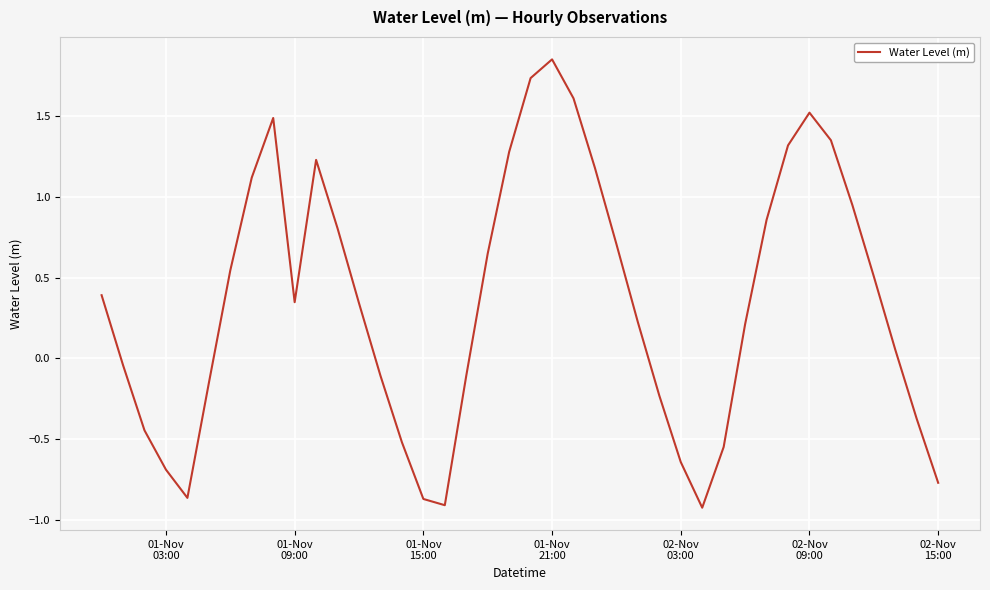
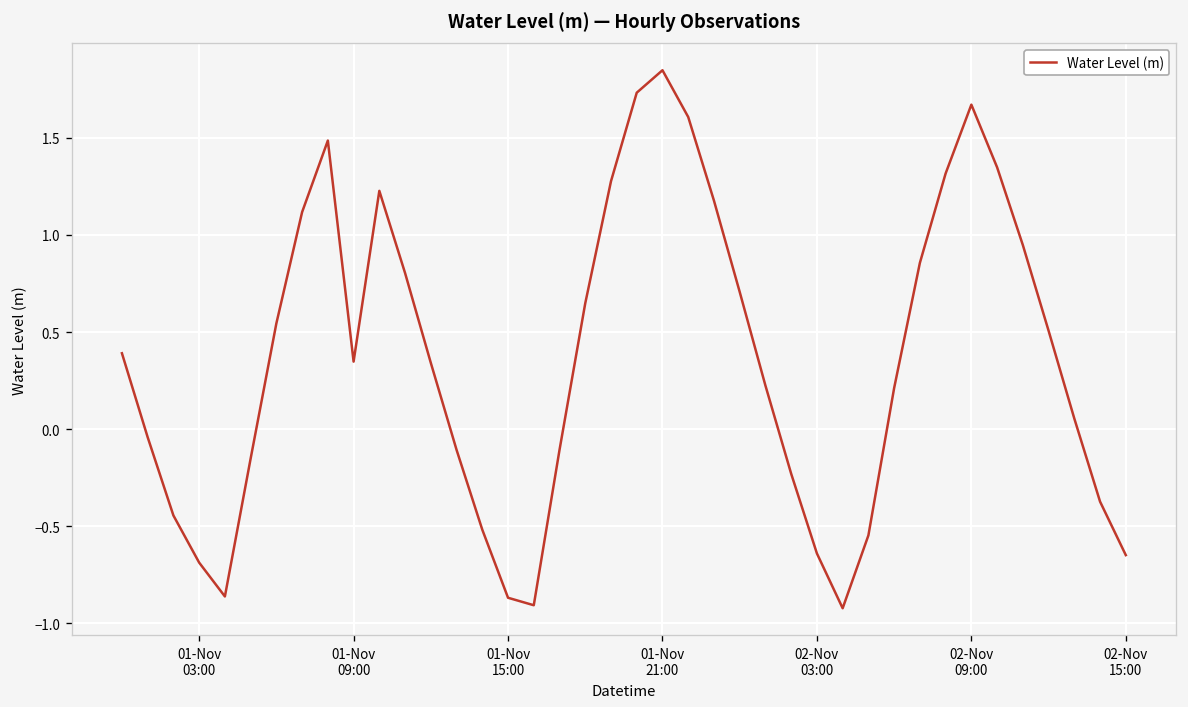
  {
    "01-Nov 03:00": -0.69,
    "01-Nov 09:00": 0.35,
    "01-Nov 15:00": -0.87,
    "01-Nov 21:00": 1.85,
    "02-Nov 03:00": -0.64,
-   "02-Nov 09:00": 1.52,
-   "02-Nov 15:00": -0.77
+   "02-Nov 09:00": 1.67,
+   "02-Nov 15:00": -0.65
  }
